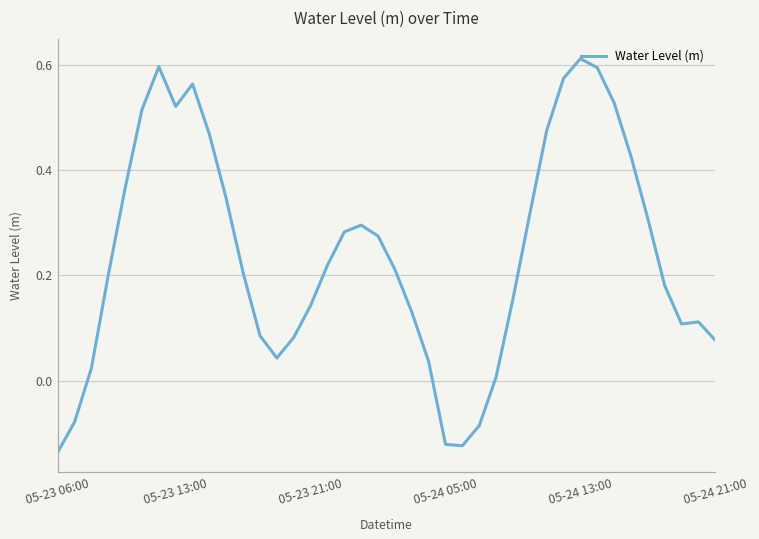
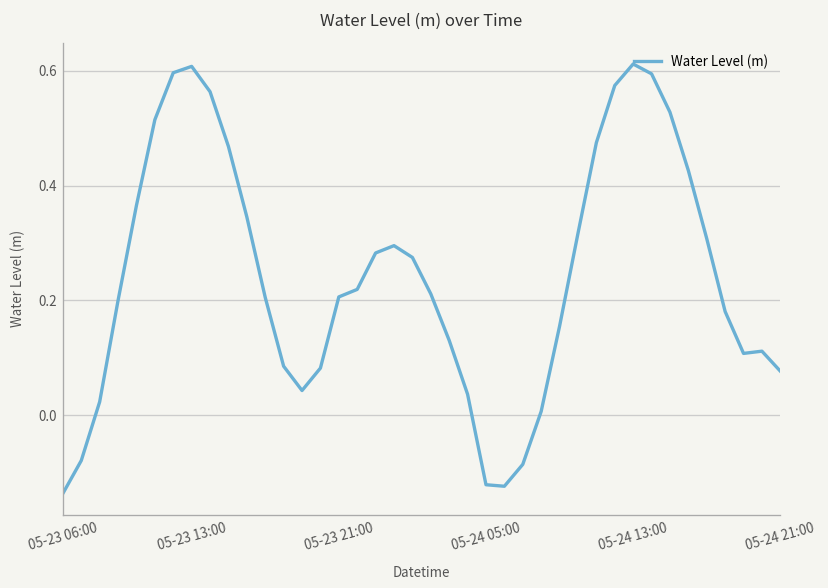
  {
    "05-23 06:00": -0.14,
-   "05-23 13:00": 0.52,
-   "05-23 21:00": 0.14,
+   "05-23 13:00": 0.61,
+   "05-23 21:00": 0.21,
    "05-24 05:00": -0.12,
    "05-24 13:00": 0.61,
    "05-24 21:00": 0.08
  }
